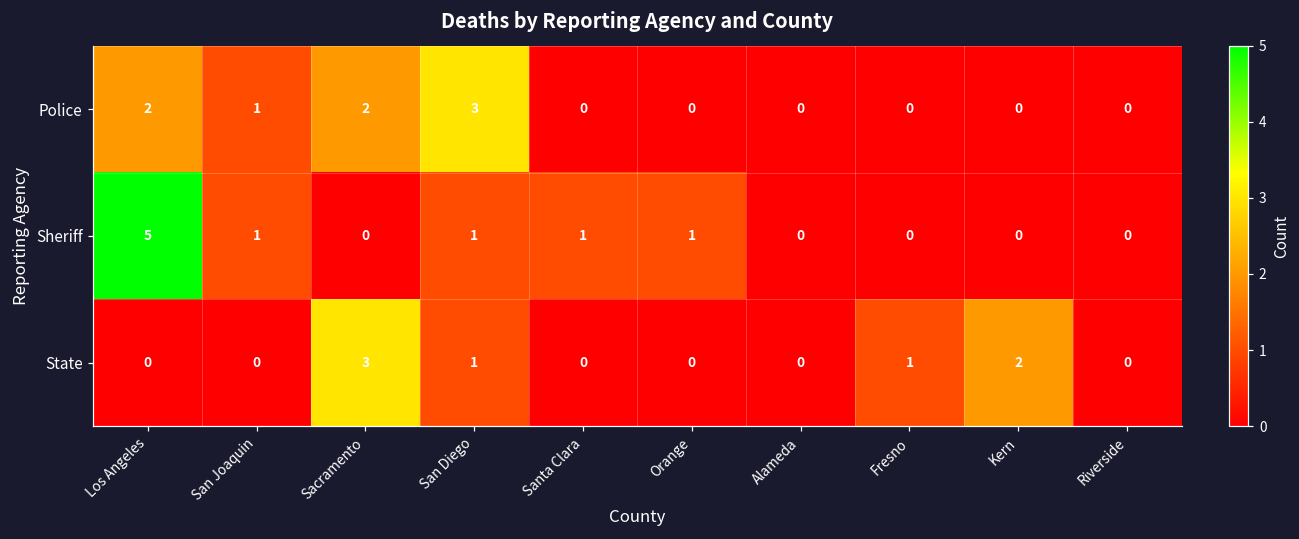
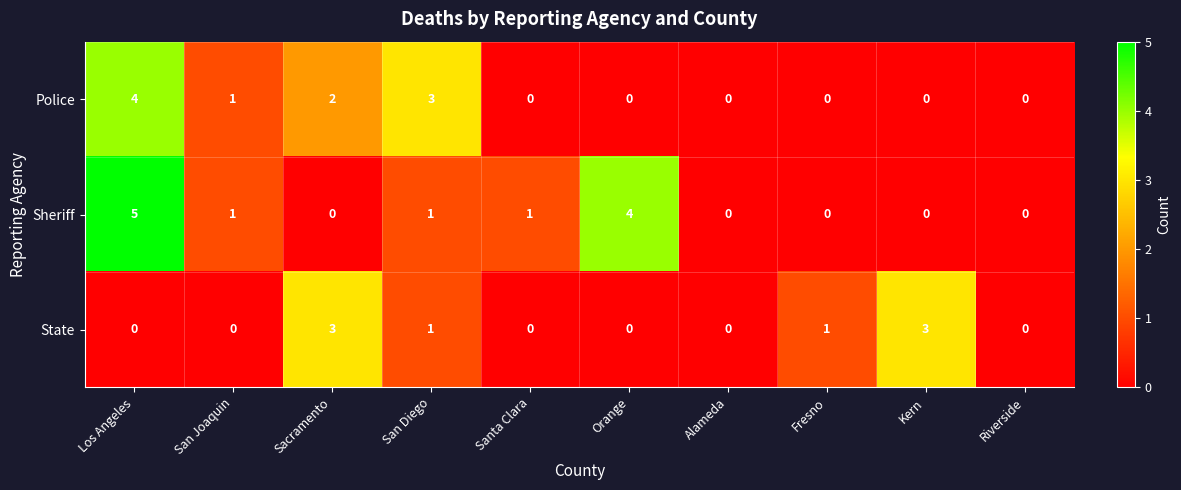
  {
    "Police": {
-     "Los Angeles": 2,
+     "Los Angeles": 4,
      "San Joaquin": 1,
      "Sacramento": 2,
      "San Diego": 3,
      "Santa Clara": 0,
      "Orange": 0,
      "Alameda": 0,
      "Fresno": 0,
      "Kern": 0,
      "Riverside": 0
    },
    "Sheriff": {
      "Los Angeles": 5,
      "San Joaquin": 1,
      "Sacramento": 0,
      "San Diego": 1,
      "Santa Clara": 1,
-     "Orange": 1,
+     "Orange": 4,
      "Alameda": 0,
      "Fresno": 0,
      "Kern": 0,
      "Riverside": 0
    },
    "State": {
      "Los Angeles": 0,
      "San Joaquin": 0,
      "Sacramento": 3,
      "San Diego": 1,
      "Santa Clara": 0,
      "Orange": 0,
      "Alameda": 0,
      "Fresno": 1,
-     "Kern": 2,
+     "Kern": 3,
      "Riverside": 0
    }
  }
